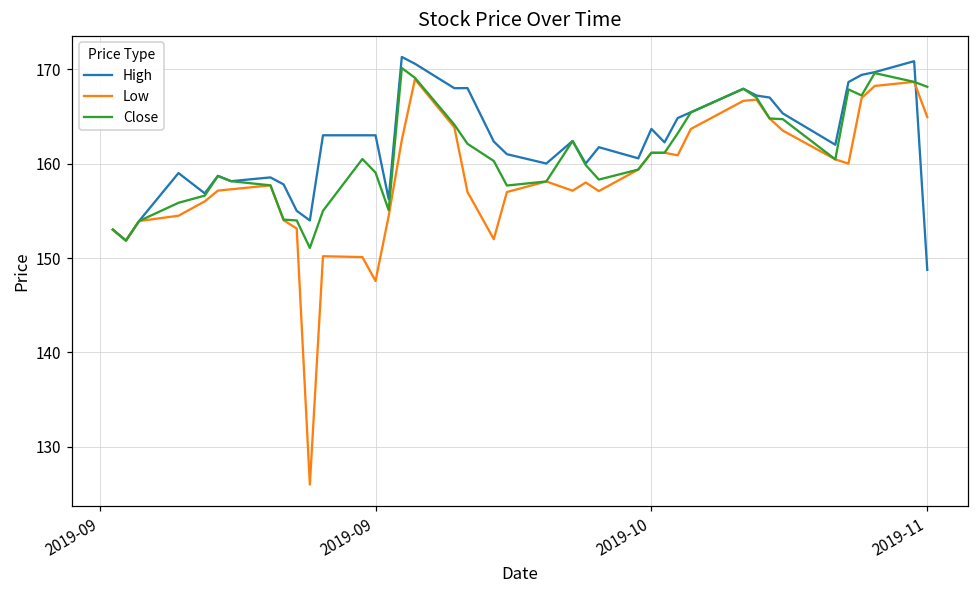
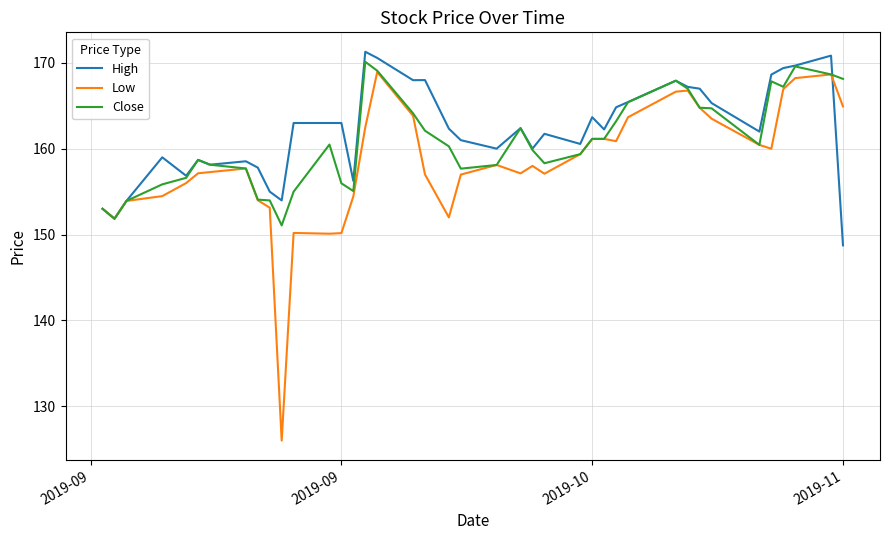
  {
    "High": {
      "2019-09": 163,
      "2019-10": 164,
      "2019-11": 149
    },
    "Low": {
-     "2019-09": 148,
+     "2019-09": 150,
      "2019-11": 165
    },
    "Close": {
-     "2019-09": 159,
+     "2019-09": 156,
      "2019-11": 168
    }
  }
